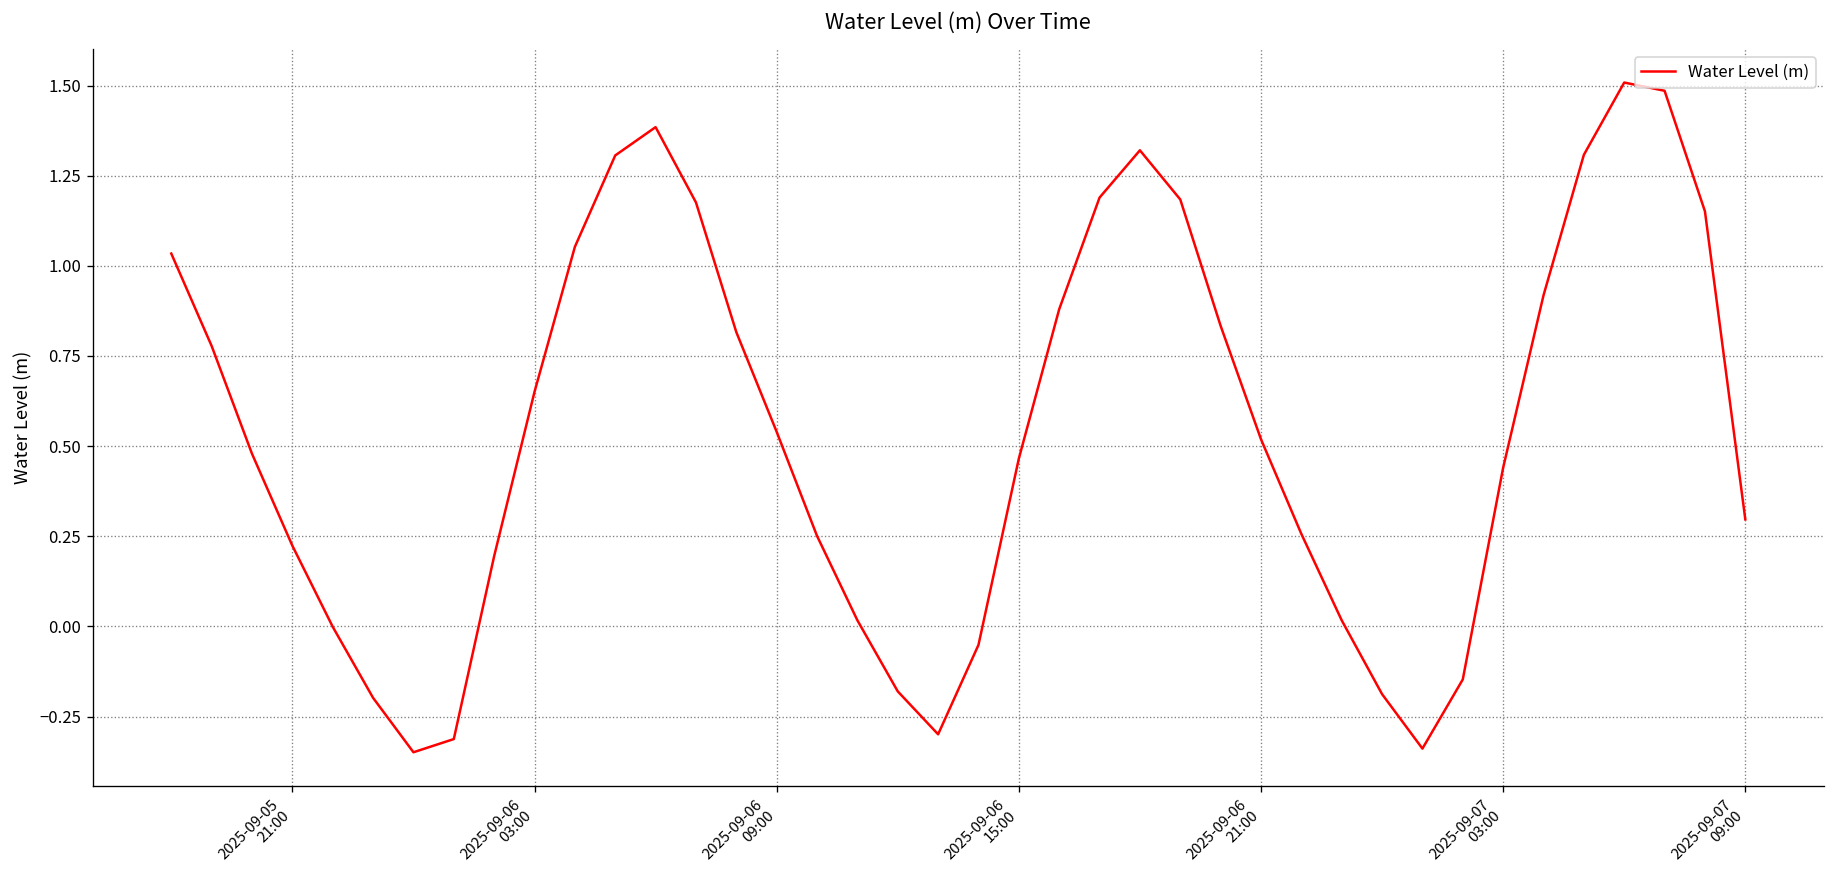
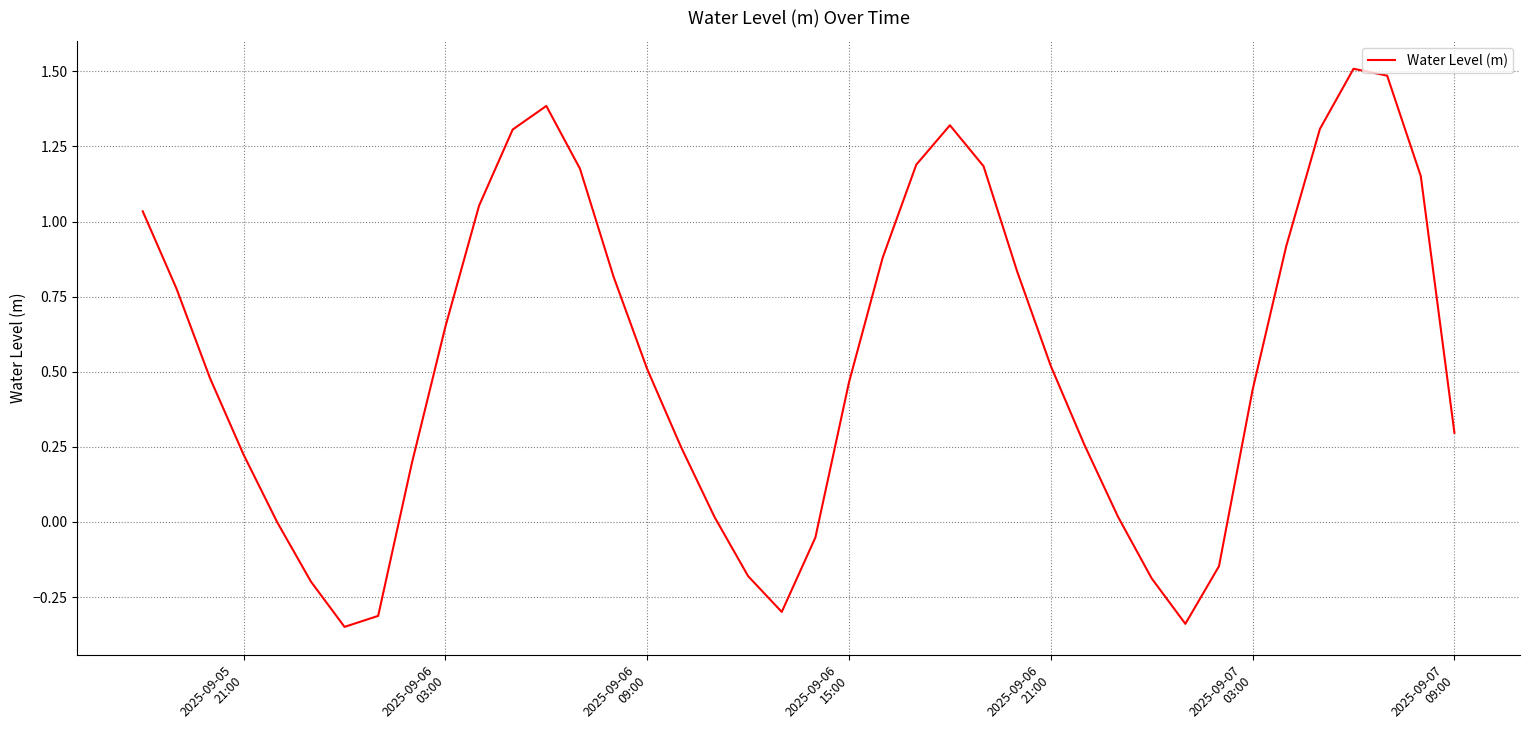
  {
    "2025-09-05 21:00": 0.22,
    "2025-09-06 03:00": 0.65,
-   "2025-09-06 09:00": 0.54,
+   "2025-09-06 09:00": 0.51,
    "2025-09-06 15:00": 0.47,
    "2025-09-06 21:00": 0.52,
    "2025-09-07 03:00": 0.44,
    "2025-09-07 09:00": 0.30
  }
